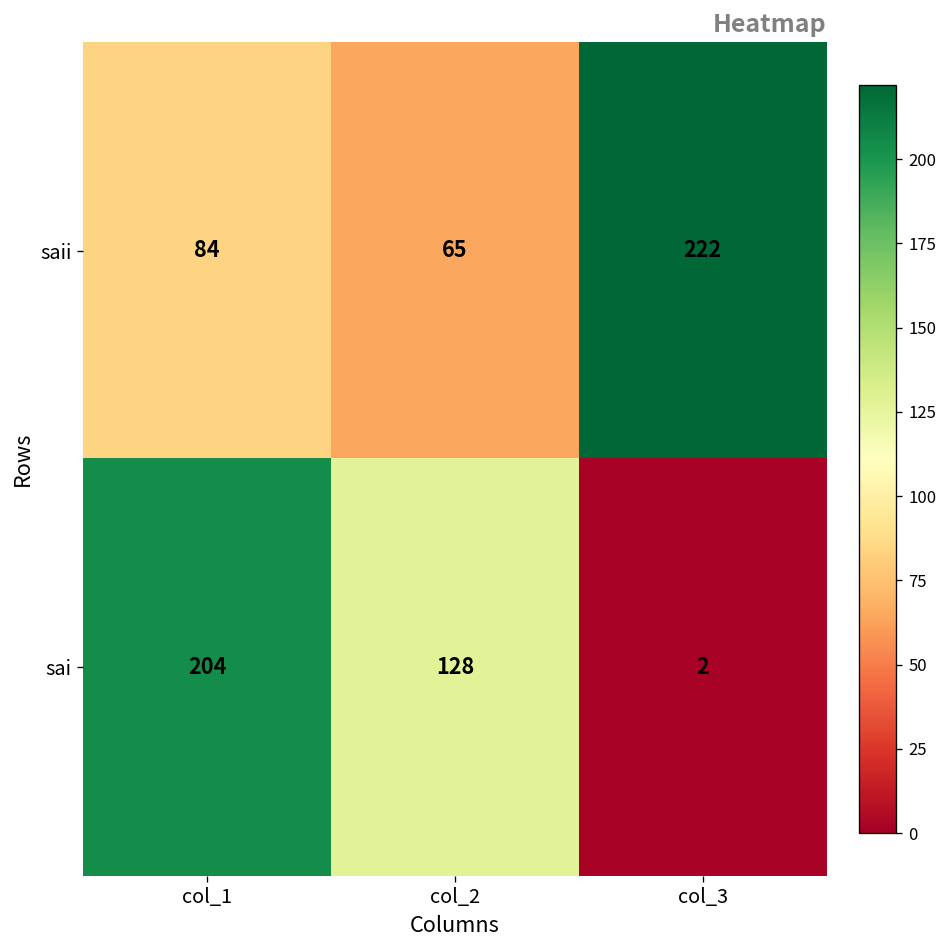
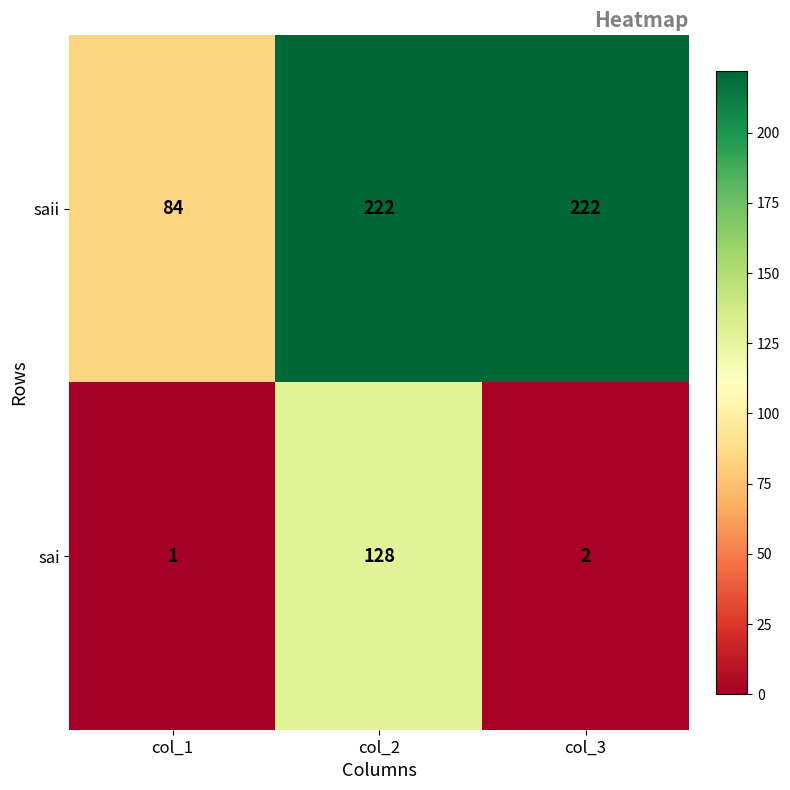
  {
    "saii": {
      "col_1": 84,
-     "col_2": 65,
+     "col_2": 222,
      "col_3": 222
    },
    "sai": {
-     "col_1": 204,
+     "col_1": 1,
      "col_2": 128,
      "col_3": 2
    }
  }
